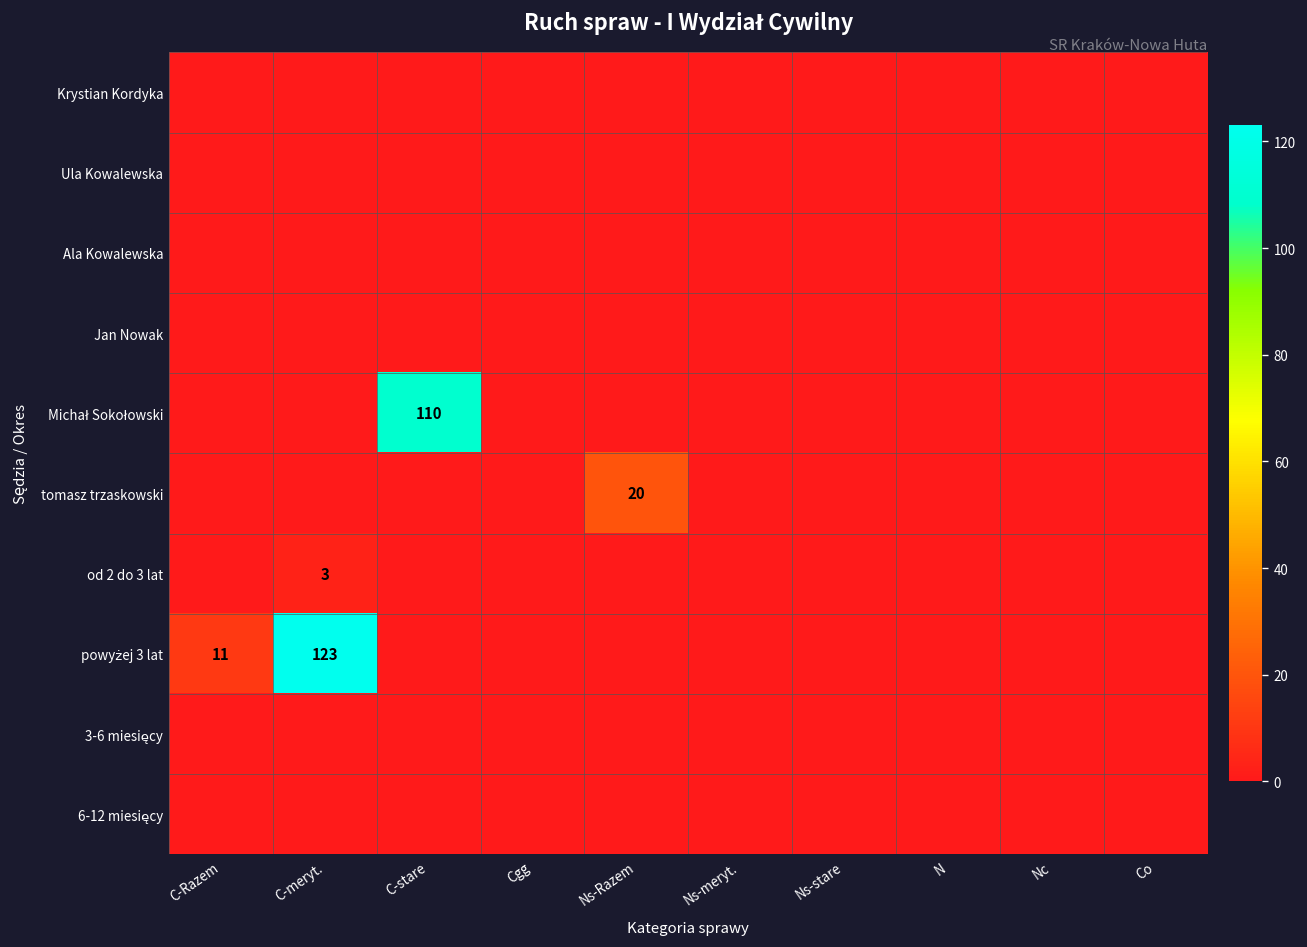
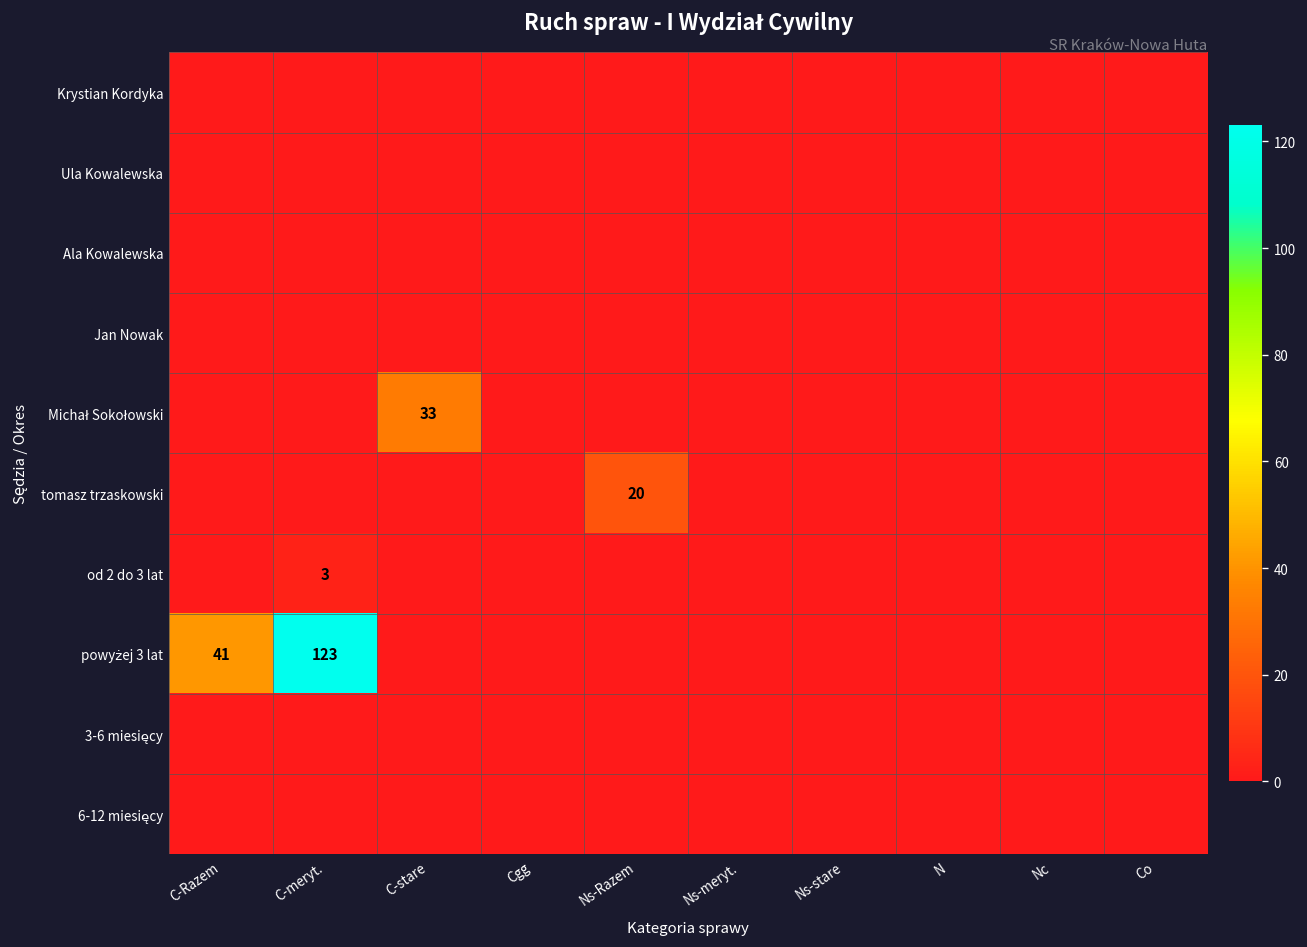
  {
    "Michał Sokołowski": {
-     "C-stare": 110
+     "C-stare": 33
    },
    "tomasz trzaskowski": {
      "Ns-Razem": 20
    },
    "od 2 do 3 lat": {
      "C-meryt.": 3
    },
    "powyżej 3 lat": {
-     "C-Razem": 11,
+     "C-Razem": 41,
      "C-meryt.": 123
    }
  }
